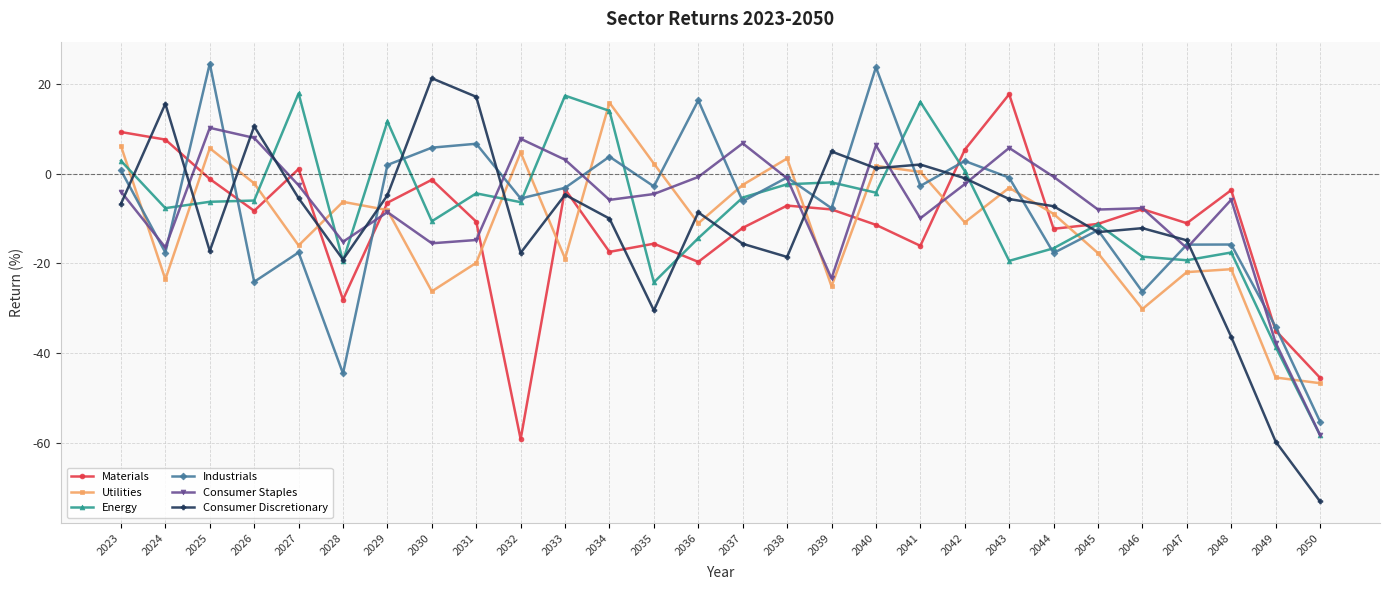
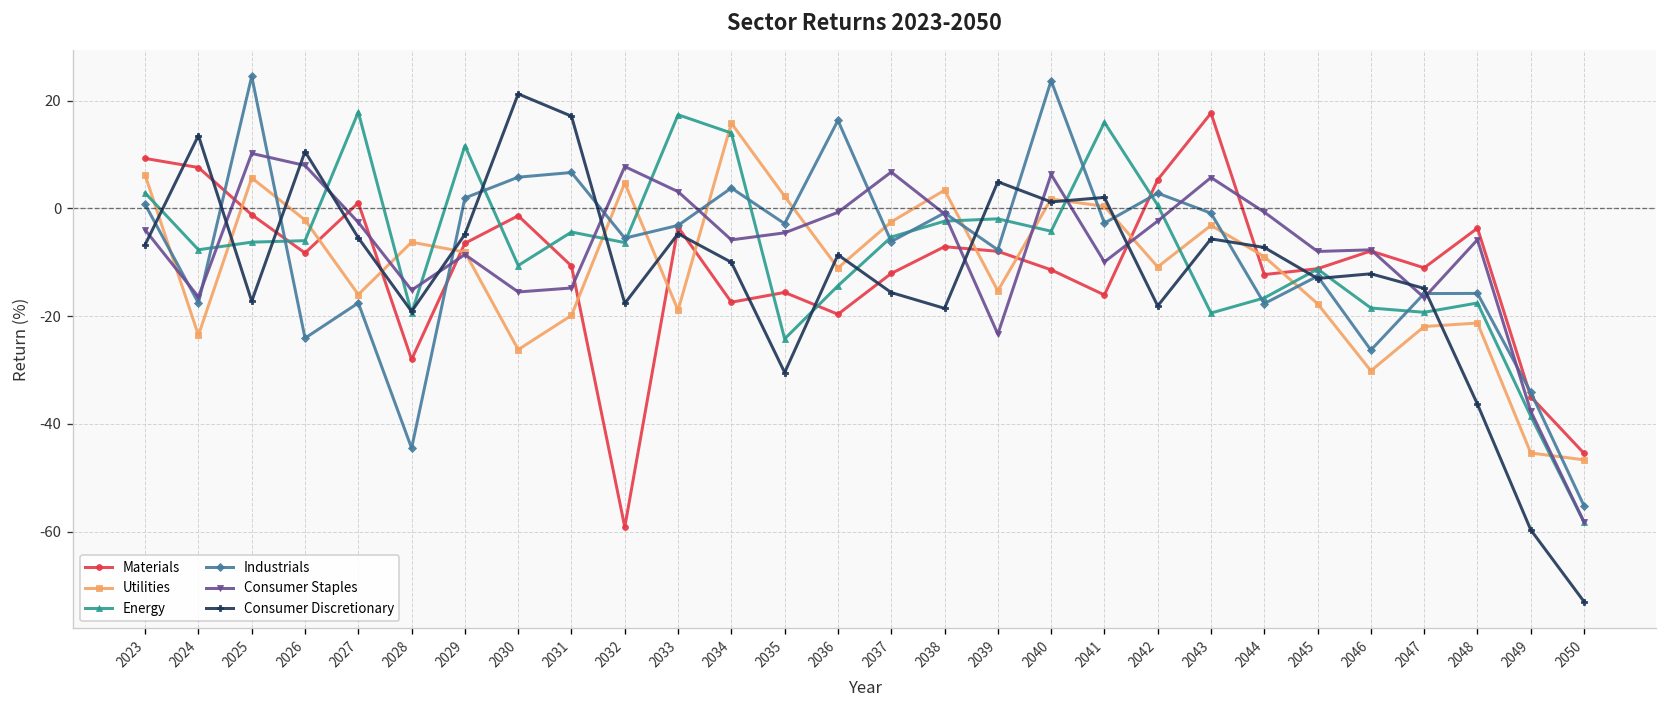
  {
    "Materials": {
      "2023": 9,
      "2024": 8,
      "2025": -1,
      "2026": -8,
      "2027": 1,
      "2028": -28,
      "2029": -6,
      "2030": -1,
      "2031": -11,
      "2032": -59,
      "2034": -17,
      "2035": -16,
      "2036": -20,
      "2037": -12,
      "2038": -7,
      "2040": -11,
      "2041": -16,
      "2042": 5,
      "2043": 18,
      "2044": -12,
      "2047": -11,
      "2048": -4,
      "2049": -35,
      "2050": -45
    },
    "Utilities": {
      "2023": 6,
      "2024": -24,
      "2025": 6,
      "2026": -2,
      "2027": -16,
      "2028": -6,
      "2030": -26,
      "2031": -20,
      "2032": 5,
      "2033": -19,
      "2034": 16,
      "2035": 2,
      "2036": -11,
      "2037": -3,
      "2038": 3,
-     "2039": -25,
+     "2039": -15,
      "2041": 0,
      "2042": -11,
      "2043": -3,
      "2044": -9,
      "2045": -18,
      "2046": -30,
      "2047": -22,
      "2048": -21,
      "2049": -45,
      "2050": -47
    },
    "Consumer Staples": {
      "2023": -4,
      "2024": -16,
      "2025": 10,
      "2026": 8,
      "2027": -3,
      "2028": -15,
      "2030": -16,
      "2031": -15,
      "2032": 8,
      "2033": 3,
      "2034": -6,
      "2035": -5,
      "2036": -1,
      "2037": 7,
      "2039": -23,
      "2040": 6,
      "2041": -10,
      "2042": -2,
      "2043": 6,
      "2044": -1,
      "2045": -8,
      "2047": -17,
      "2048": -6,
      "2049": -38
    },
    "Consumer Discretionary": {
      "2023": -7,
-     "2024": 16,
+     "2024": 14,
      "2025": -17,
      "2026": 11,
      "2027": -5,
      "2029": -5,
      "2030": 21,
      "2031": 17,
      "2032": -18,
      "2033": -5,
      "2034": -10,
      "2035": -30,
      "2036": -9,
      "2037": -16,
      "2038": -19,
      "2039": 5,
      "2041": 2,
-     "2042": -1,
+     "2042": -18,
      "2043": -6,
      "2044": -7,
      "2046": -12,
      "2047": -15,
      "2048": -36,
      "2049": -60,
      "2050": -73
    }
  }
